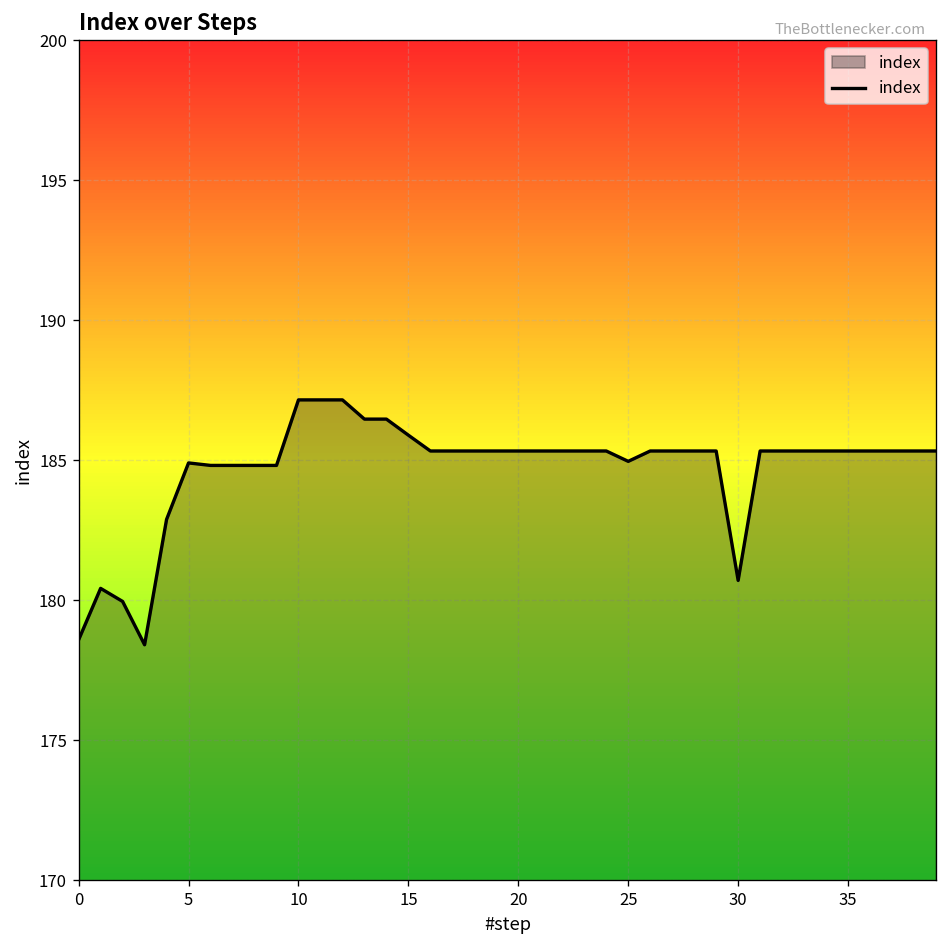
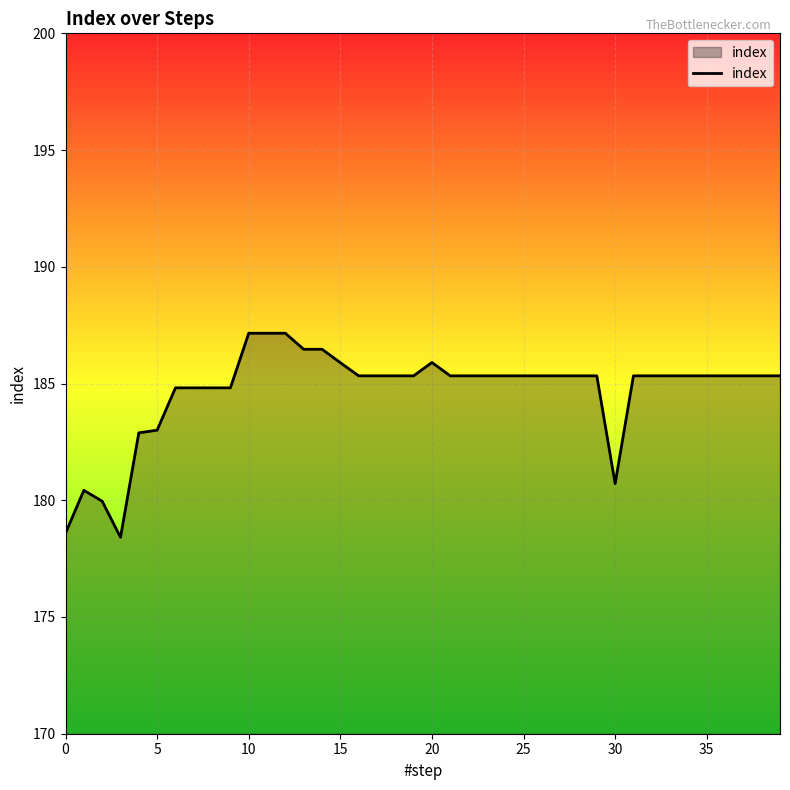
  {
    "0": 178.6,
-   "5": 184.9,
+   "5": 183.0,
    "10": 187.2,
    "15": 185.9,
-   "20": 185.3,
-   "25": 185.0,
+   "20": 185.9,
+   "25": 185.3,
    "30": 180.7,
    "35": 185.3
  }
